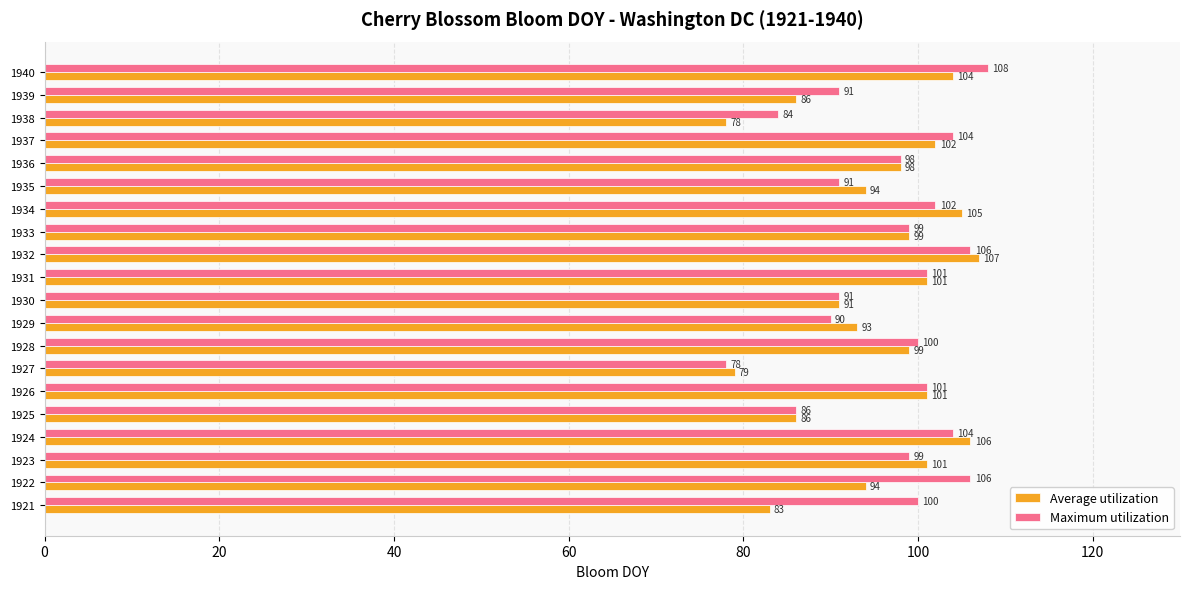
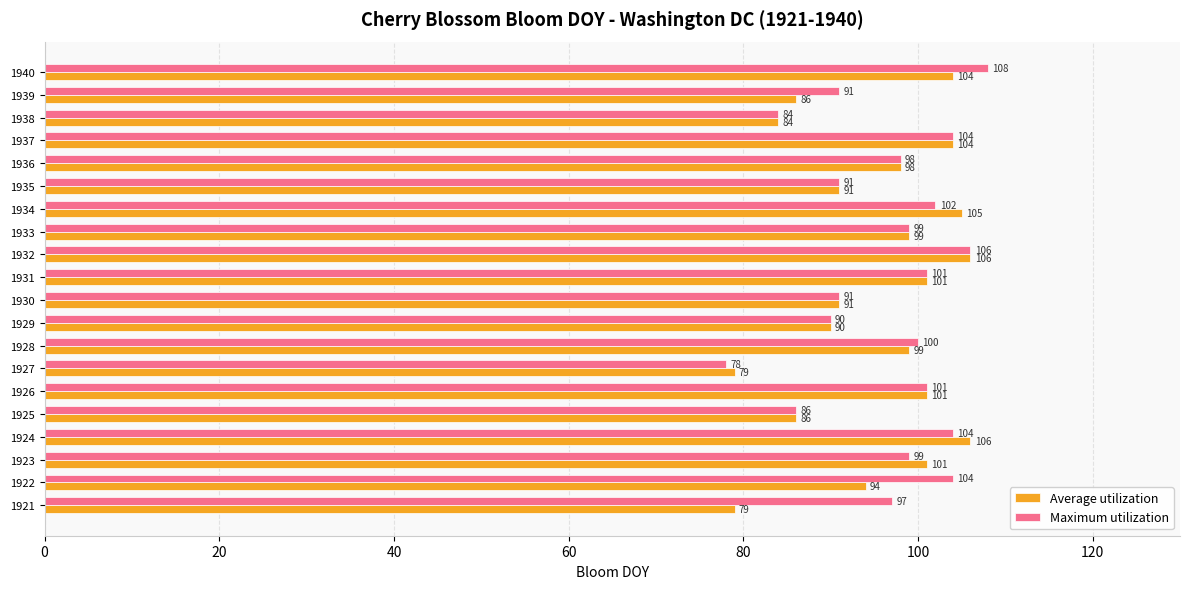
  {
    "Average utilization": {
      "1940": 104,
      "1939": 86,
-     "1938": 78,
-     "1937": 102,
-     "1935": 94,
+     "1938": 84,
+     "1937": 104,
+     "1935": 91,
      "1934": 105,
-     "1932": 107,
-     "1929": 93,
+     "1932": 106,
+     "1929": 90,
      "1928": 99,
      "1927": 79,
      "1924": 106,
      "1923": 101,
      "1922": 94,
-     "1921": 83
+     "1921": 79
    },
    "Maximum utilization": {
      "1940": 108,
      "1939": 91,
      "1934": 102,
      "1928": 100,
      "1927": 78,
      "1924": 104,
      "1923": 99,
-     "1922": 106,
-     "1921": 100
+     "1922": 104,
+     "1921": 97
    }
  }
